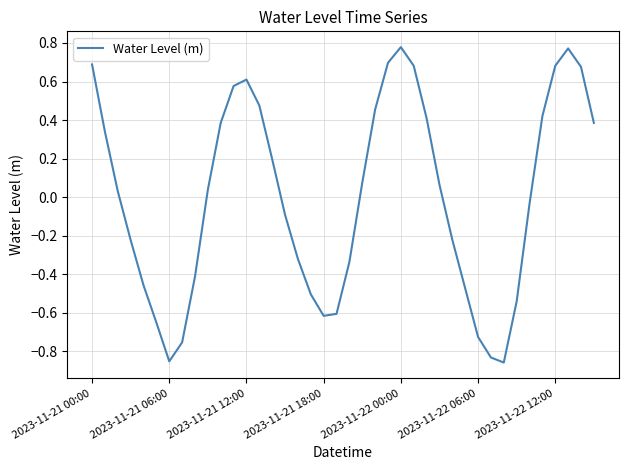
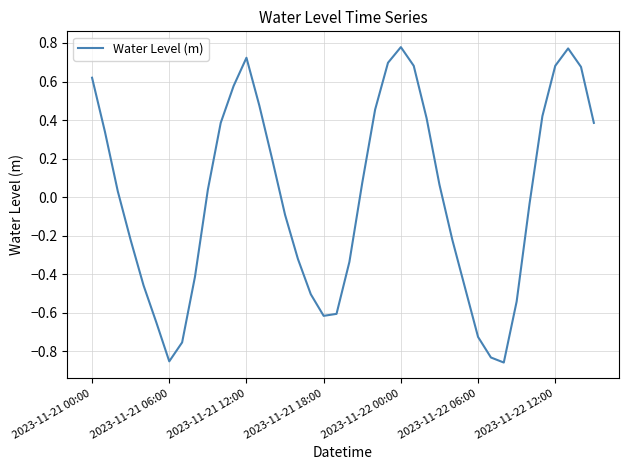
  {
-   "2023-11-21 00:00": 0.69,
+   "2023-11-21 00:00": 0.62,
    "2023-11-21 06:00": -0.85,
-   "2023-11-21 12:00": 0.61,
+   "2023-11-21 12:00": 0.72,
    "2023-11-21 18:00": -0.62,
    "2023-11-22 00:00": 0.78,
    "2023-11-22 06:00": -0.72,
    "2023-11-22 12:00": 0.68
  }
